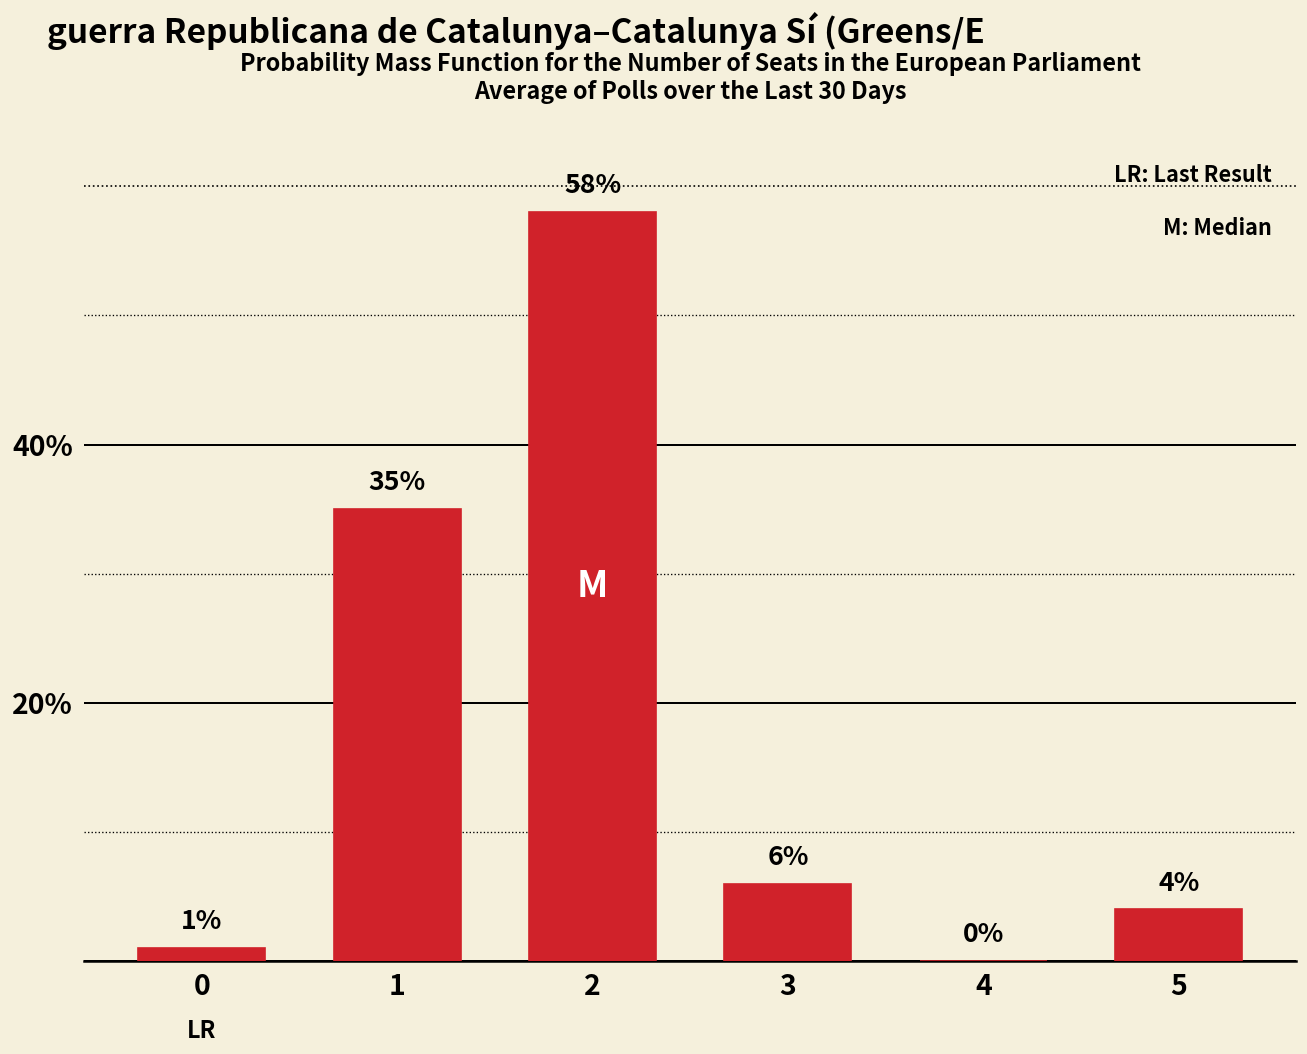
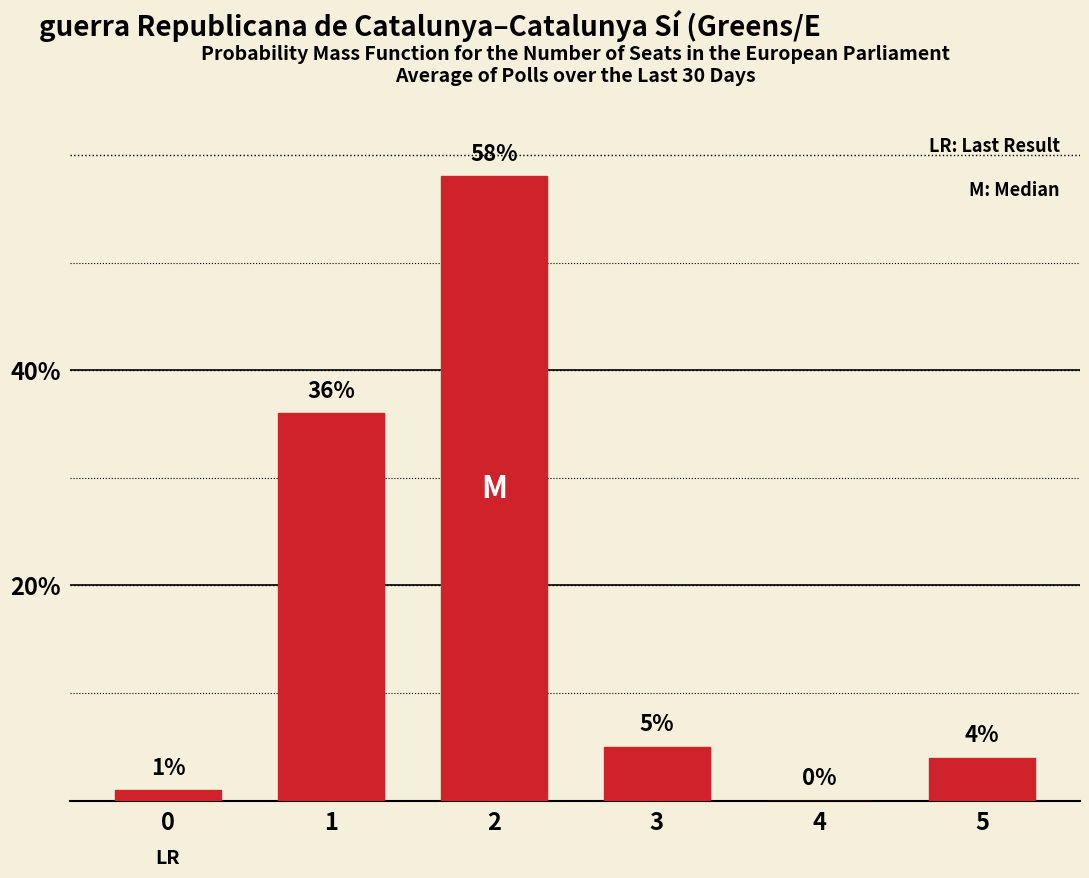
  {
    "0": "1%",
-   "1": "35%",
+   "1": "36%",
    "2": "58%",
-   "3": "6%",
+   "3": "5%",
    "4": "0%",
    "5": "4%"
  }
